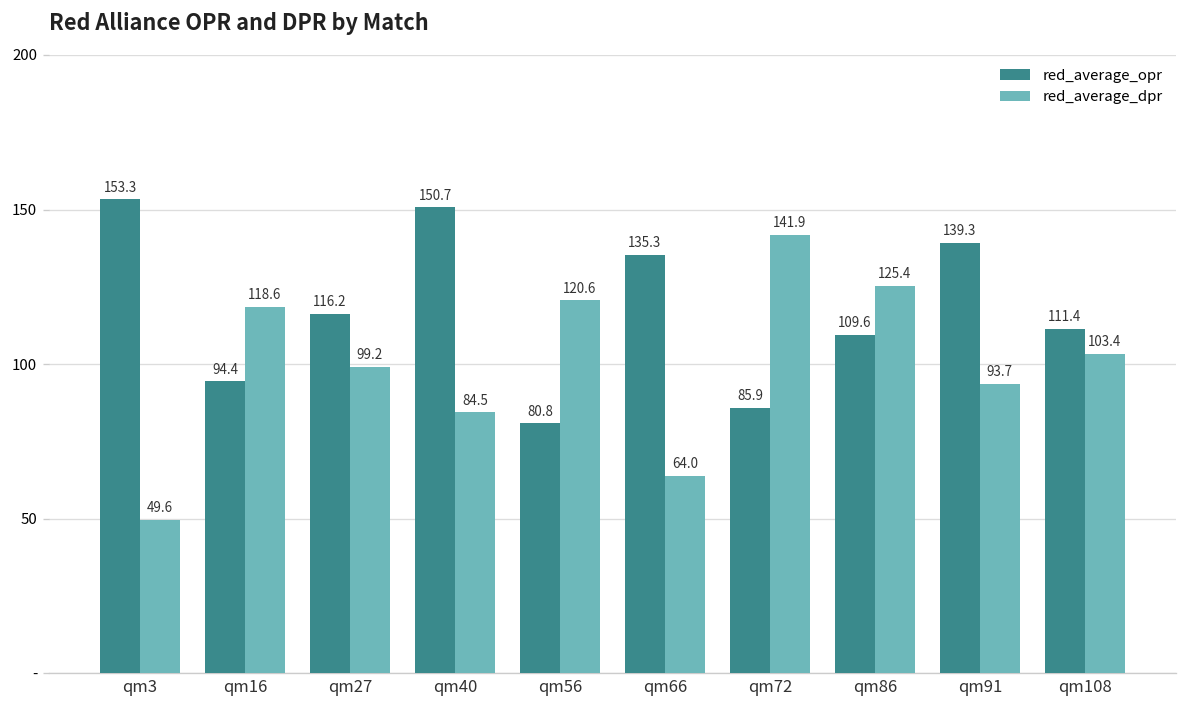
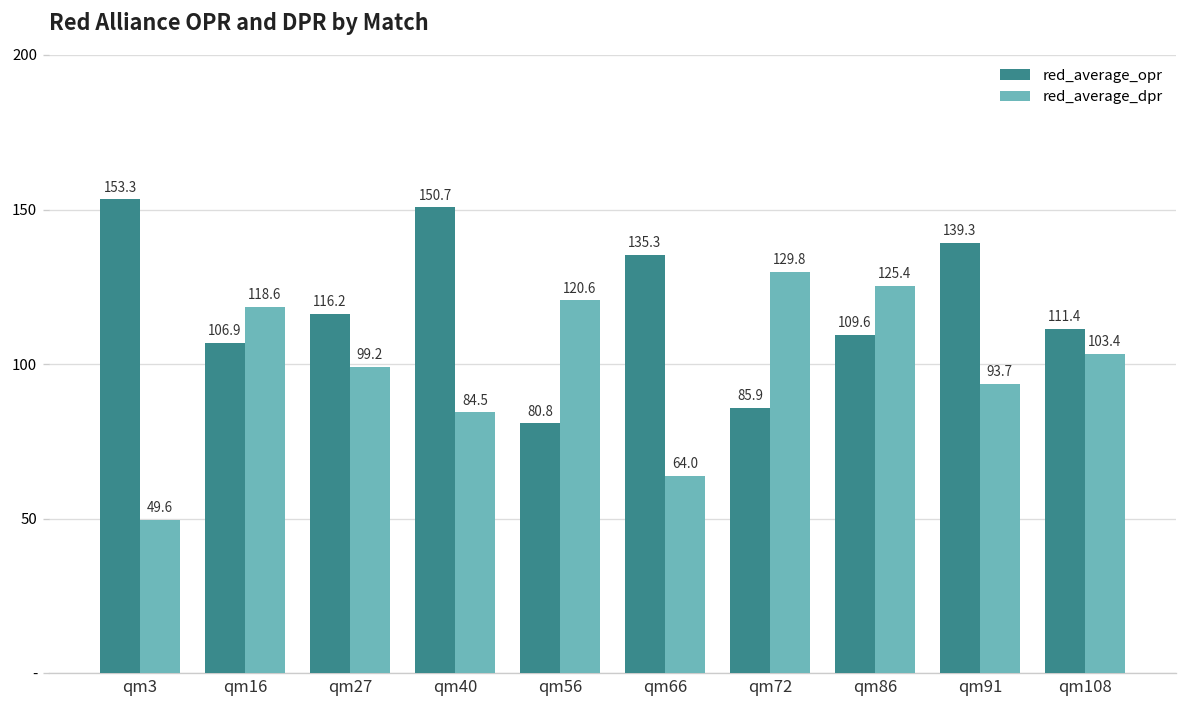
  {
    "red_average_opr": {
      "qm3": 153.3,
-     "qm16": 94.4,
+     "qm16": 106.9,
      "qm27": 116.2,
      "qm40": 150.7,
      "qm56": 80.8,
      "qm66": 135.3,
      "qm72": 85.9,
      "qm86": 109.6,
      "qm91": 139.3,
      "qm108": 111.4
    },
    "red_average_dpr": {
      "qm3": 49.6,
      "qm16": 118.6,
      "qm27": 99.2,
      "qm40": 84.5,
      "qm56": 120.6,
      "qm66": 64.0,
-     "qm72": 141.9,
+     "qm72": 129.8,
      "qm86": 125.4,
      "qm91": 93.7,
      "qm108": 103.4
    }
  }
